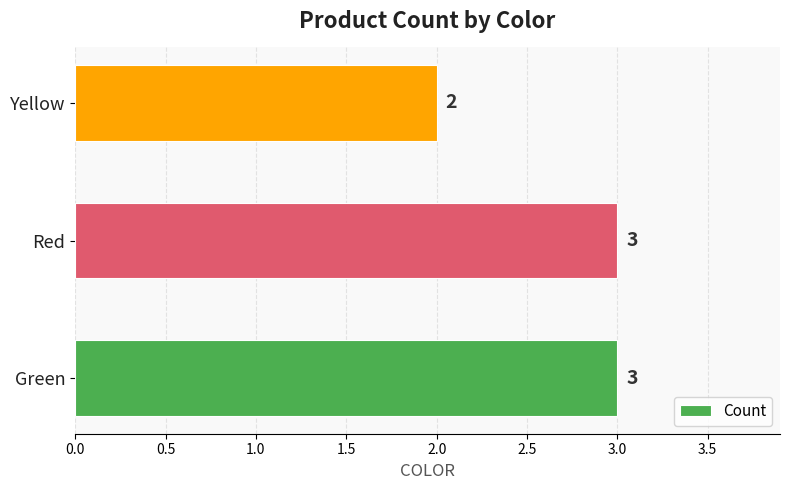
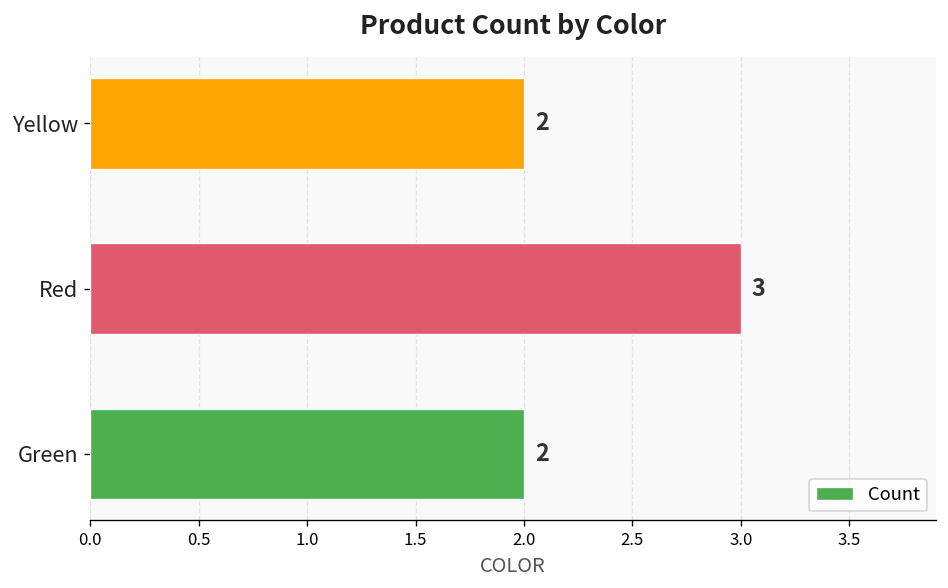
  {
    "Yellow": 2,
    "Red": 3,
-   "Green": 3
+   "Green": 2
  }
